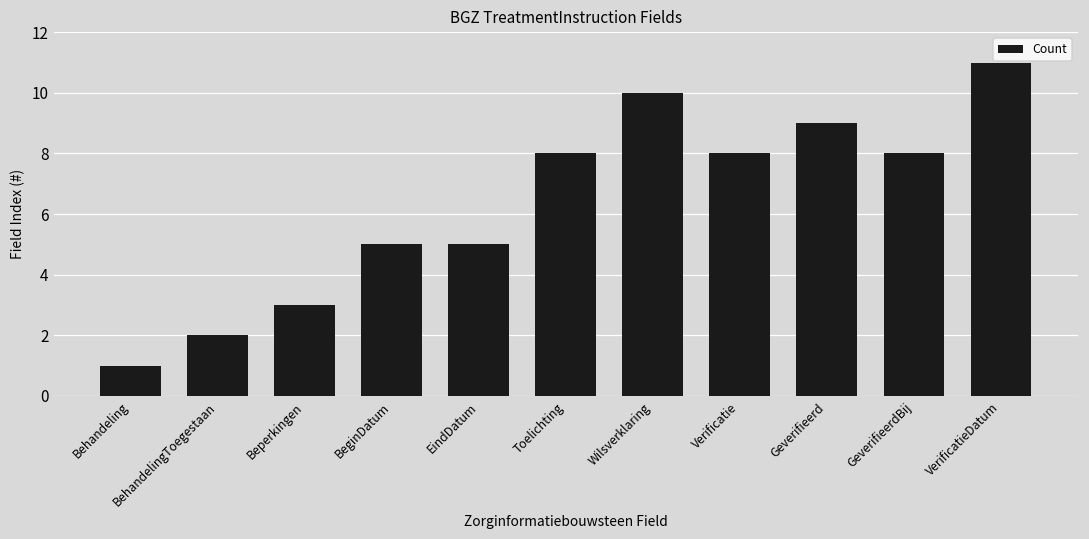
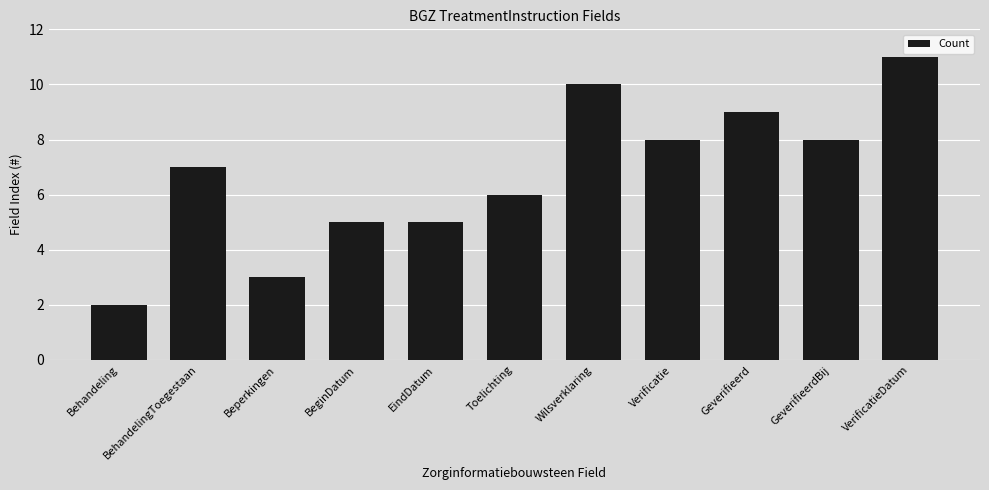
  {
-   "Behandeling": 1,
-   "BehandelingToegestaan": 2,
+   "Behandeling": 2,
+   "BehandelingToegestaan": 7,
    "Beperkingen": 3,
    "BeginDatum": 5,
    "EindDatum": 5,
-   "Toelichting": 8,
+   "Toelichting": 6,
    "Wilsverklaring": 10,
    "Verificatie": 8,
    "Geverifieerd": 9,
    "GeverifieerdBij": 8,
    "VerificatieDatum": 11
  }
